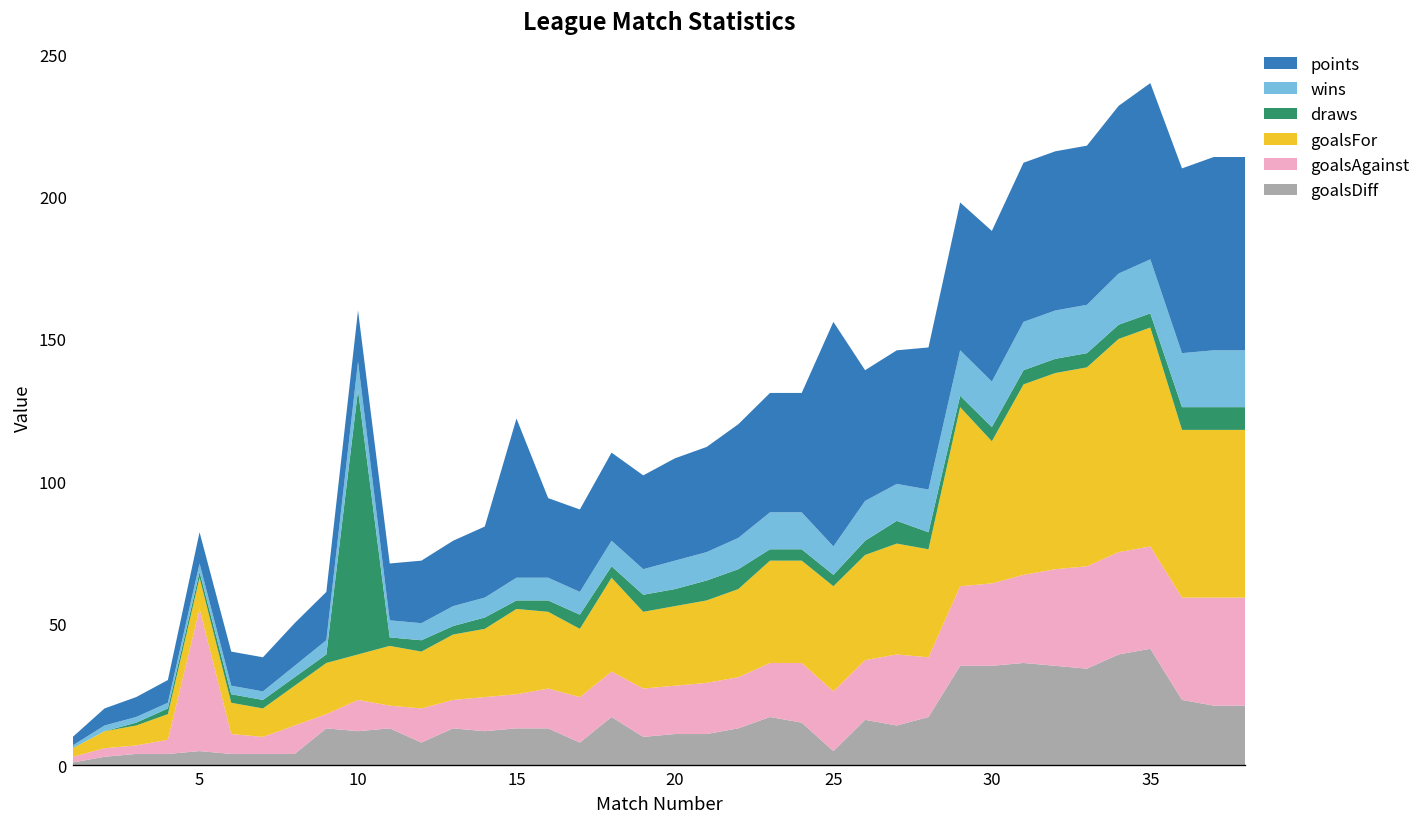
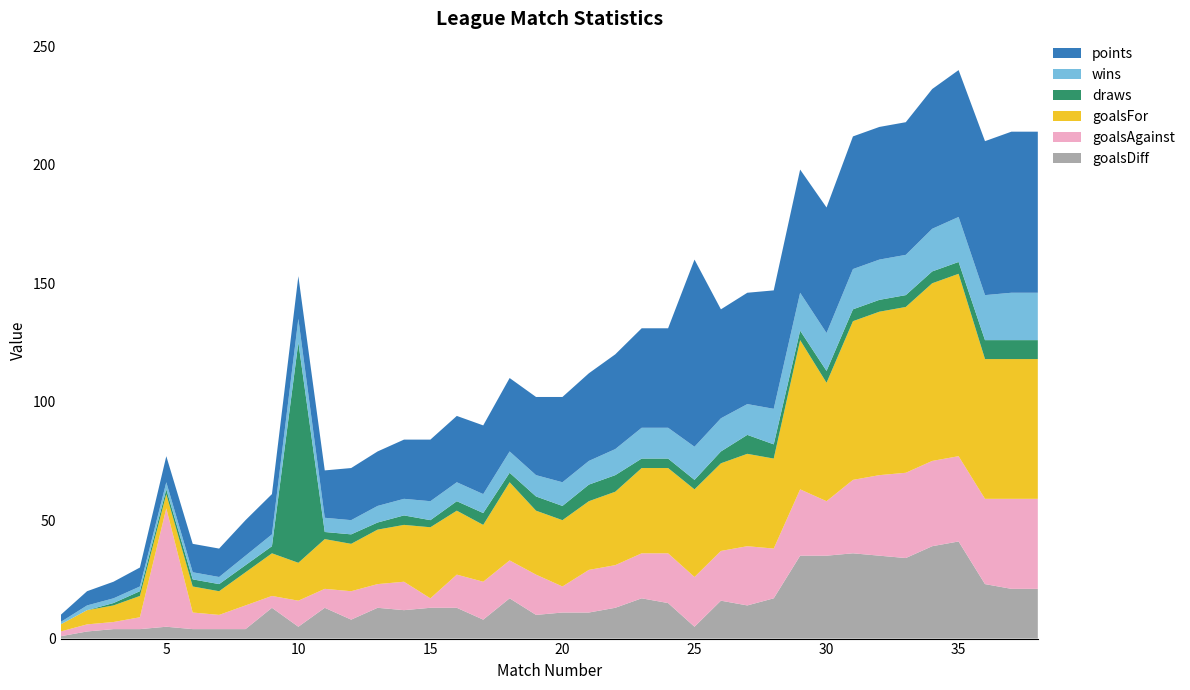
  {
    "goalsDiff": {
      "5": 5,
-     "10": 12,
+     "10": 5,
      "15": 13,
      "20": 11,
      "25": 5,
      "30": 35,
      "35": 41
    },
    "goalsAgainst": {
      "5": 50,
      "10": 11,
-     "15": 12,
-     "20": 17,
+     "15": 4,
+     "20": 11,
      "25": 21,
-     "30": 29,
+     "30": 23,
      "35": 36
    },
    "goalsFor": {
-     "5": 11,
+     "5": 6,
      "10": 16,
      "15": 30,
      "20": 28,
      "25": 37,
      "30": 50,
      "35": 77
    },
    "draws": {
      "5": 2,
      "10": 93,
      "15": 3,
      "20": 6,
      "25": 4,
      "30": 5,
      "35": 5
    },
    "wins": {
      "5": 3,
      "10": 10,
      "15": 8,
      "20": 10,
-     "25": 10,
+     "25": 14,
      "30": 16,
      "35": 19
    },
    "points": {
      "5": 11,
      "10": 18,
-     "15": 56,
+     "15": 26,
      "20": 36,
      "25": 79,
      "30": 53,
      "35": 62
    }
  }
